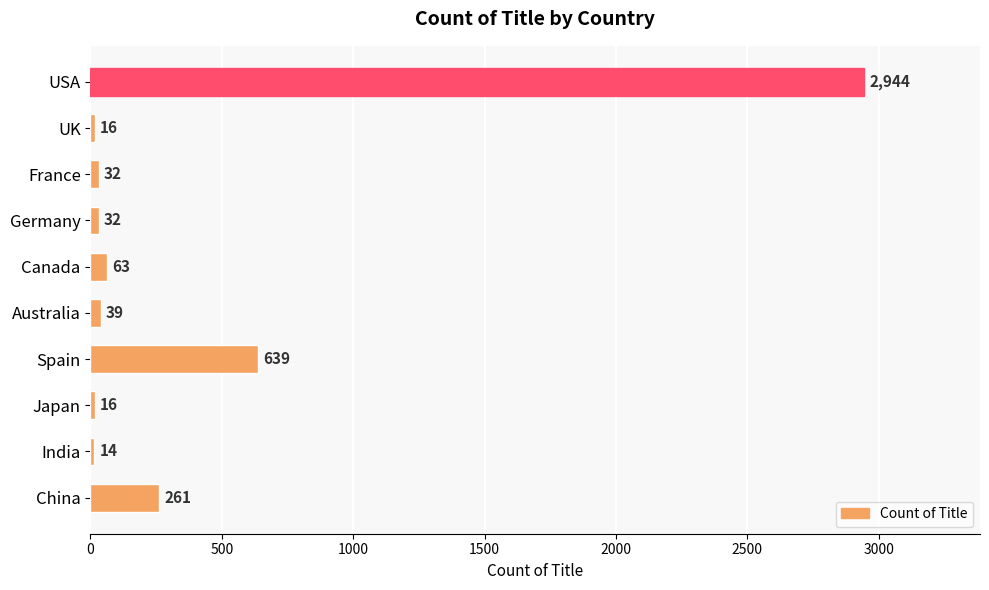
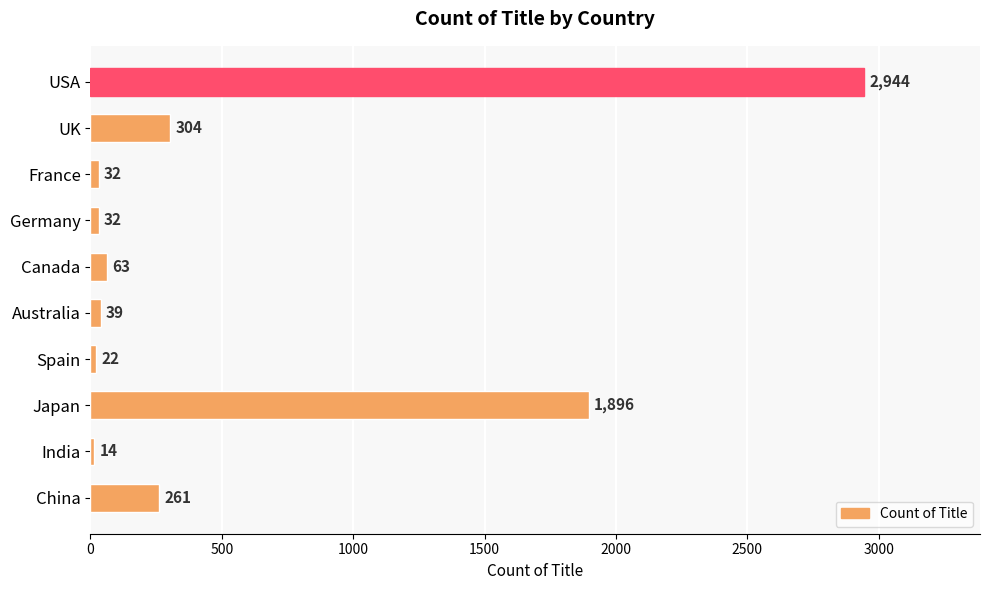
  {
    "USA": "2,944",
-   "UK": "16",
+   "UK": "304",
    "France": "32",
    "Germany": "32",
    "Canada": "63",
    "Australia": "39",
-   "Spain": "639",
-   "Japan": "16",
+   "Spain": "22",
+   "Japan": "1,896",
    "India": "14",
    "China": "261"
  }
